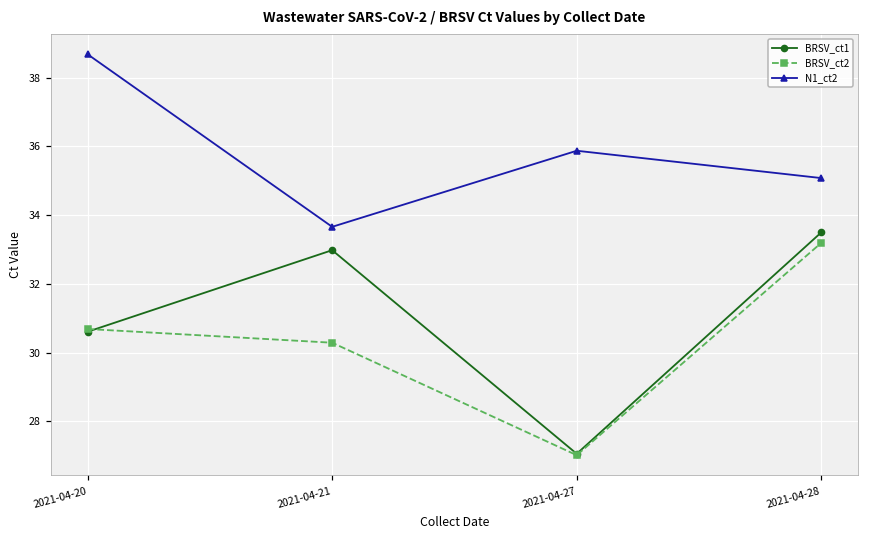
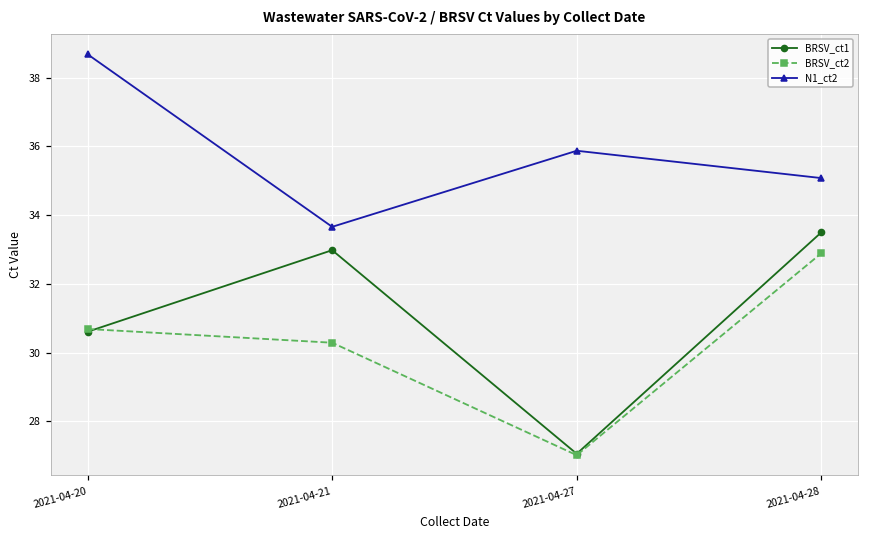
  {
    "BRSV_ct1": {
      "2021-04-21": 33.0,
      "2021-04-28": 33.5
    },
    "BRSV_ct2": {
      "2021-04-21": 30.3,
-     "2021-04-28": 33.2
+     "2021-04-28": 32.9
    },
    "N1_ct2": {
      "2021-04-20": 38.7,
      "2021-04-21": 33.7,
      "2021-04-27": 35.9,
      "2021-04-28": 35.1
    }
  }
